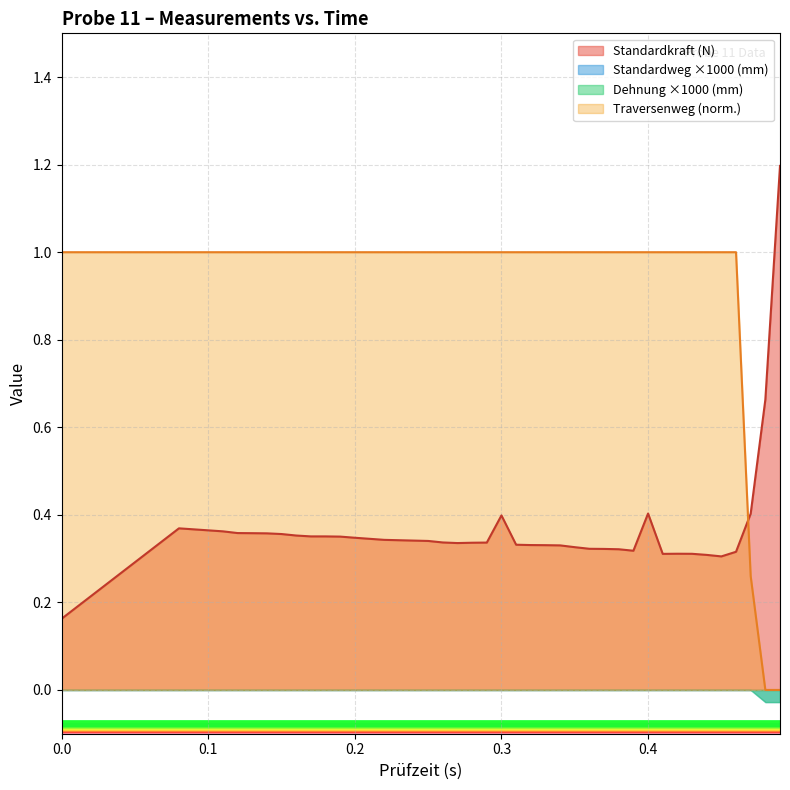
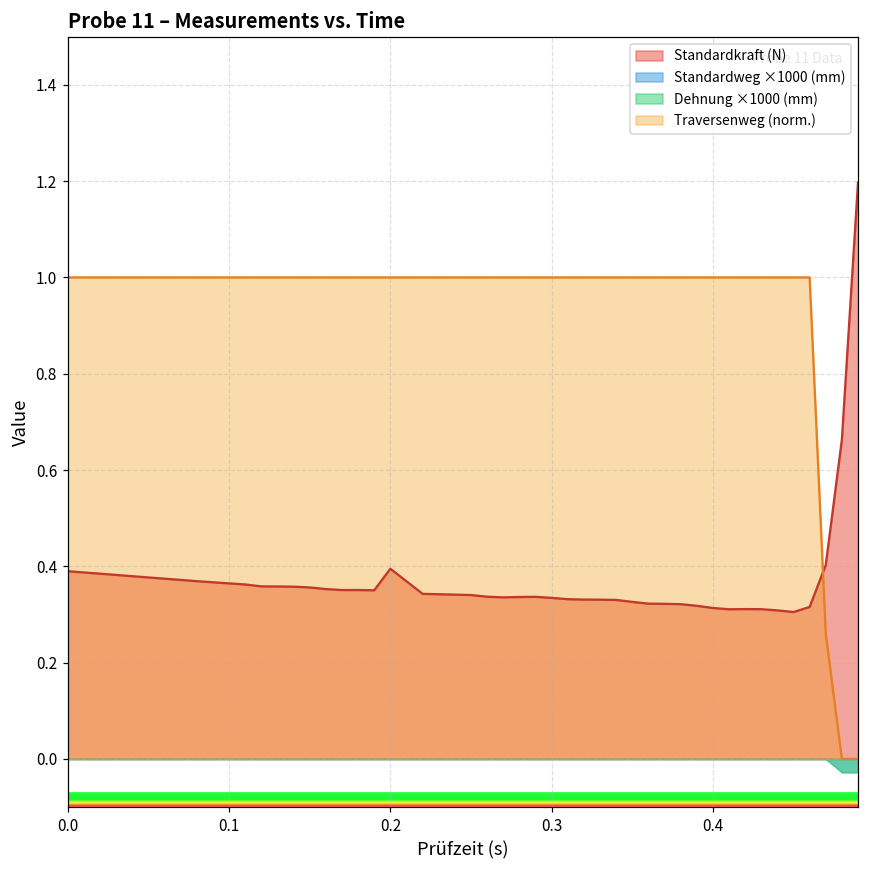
  {
    "Standardkraft (N)": {
-     "0.0": 0.16,
-     "0.2": 0.35,
-     "0.3": 0.40,
-     "0.4": 0.40
+     "0.0": 0.39,
+     "0.2": 0.39,
+     "0.3": 0.33,
+     "0.4": 0.31
    },
    "Traversenweg (norm.)": {
      "0.0": 1.00,
      "0.2": 1.00,
      "0.3": 1.00,
      "0.4": 1.00
    }
  }
